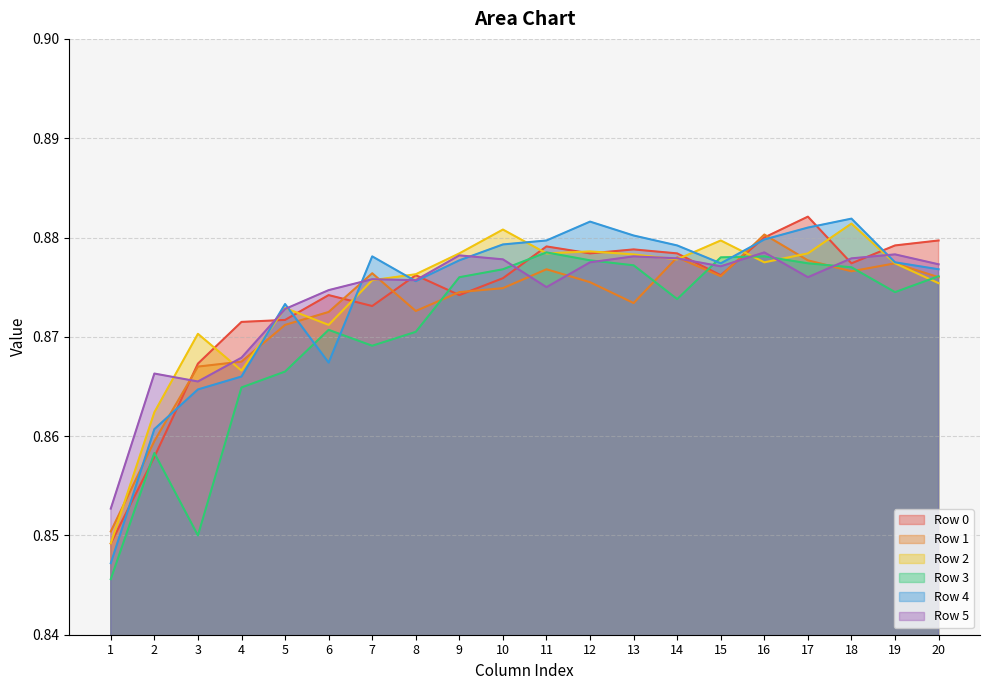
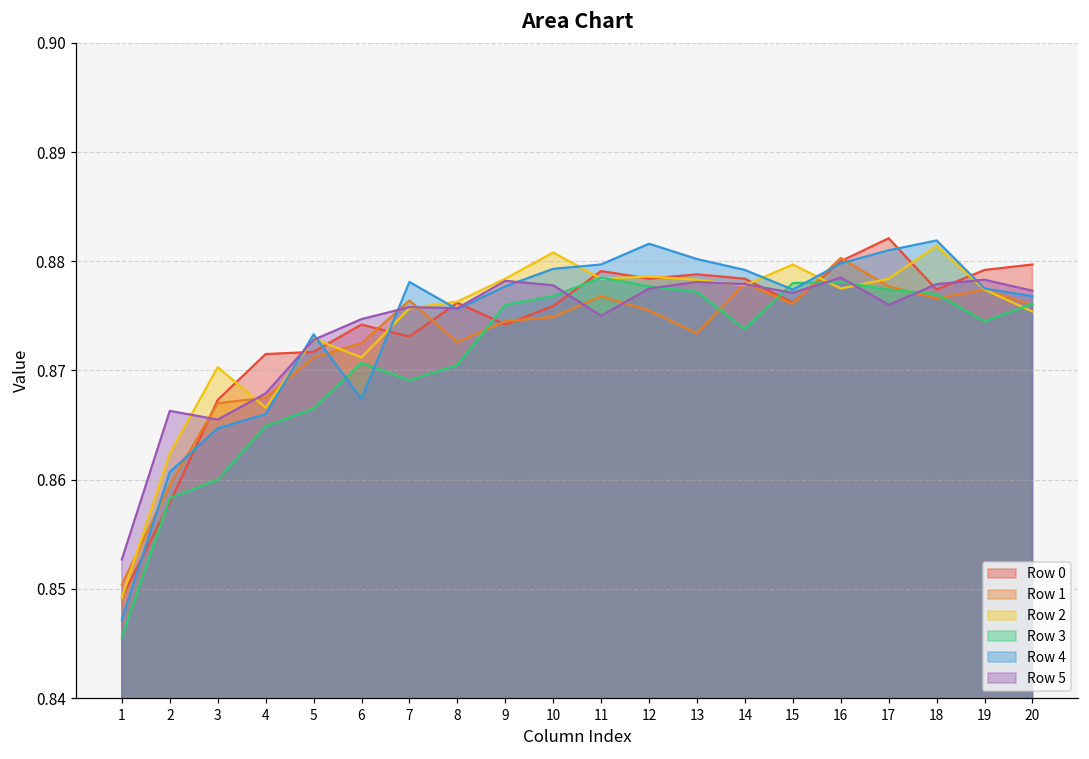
  {
    "Row 3": {
      "1": 0.846,
      "2": 0.858,
-     "3": 0.85,
+     "3": 0.86,
      "4": 0.865,
      "5": 0.867,
      "6": 0.871,
      "7": 0.869,
      "8": 0.871,
      "9": 0.876,
      "10": 0.877,
      "13": 0.877,
      "14": 0.874,
      "15": 0.878,
      "16": 0.878,
      "17": 0.877,
      "18": 0.877,
      "19": 0.875
    },
    "Row 4": {
      "1": 0.847,
      "2": 0.861,
      "3": 0.865,
      "4": 0.866,
      "5": 0.873,
      "6": 0.867,
      "7": 0.878,
      "9": 0.878,
      "10": 0.879,
      "11": 0.880,
      "12": 0.882,
      "13": 0.88,
      "14": 0.879,
      "15": 0.877,
      "17": 0.881,
      "18": 0.882,
      "20": 0.877
    },
    "Row 5": {
      "1": 0.853,
      "2": 0.866,
      "3": 0.866,
      "4": 0.868,
      "6": 0.875,
      "10": 0.878,
      "11": 0.875,
      "15": 0.877,
      "16": 0.879,
      "17": 0.876,
      "18": 0.878,
      "19": 0.878,
      "20": 0.877
    }
  }
